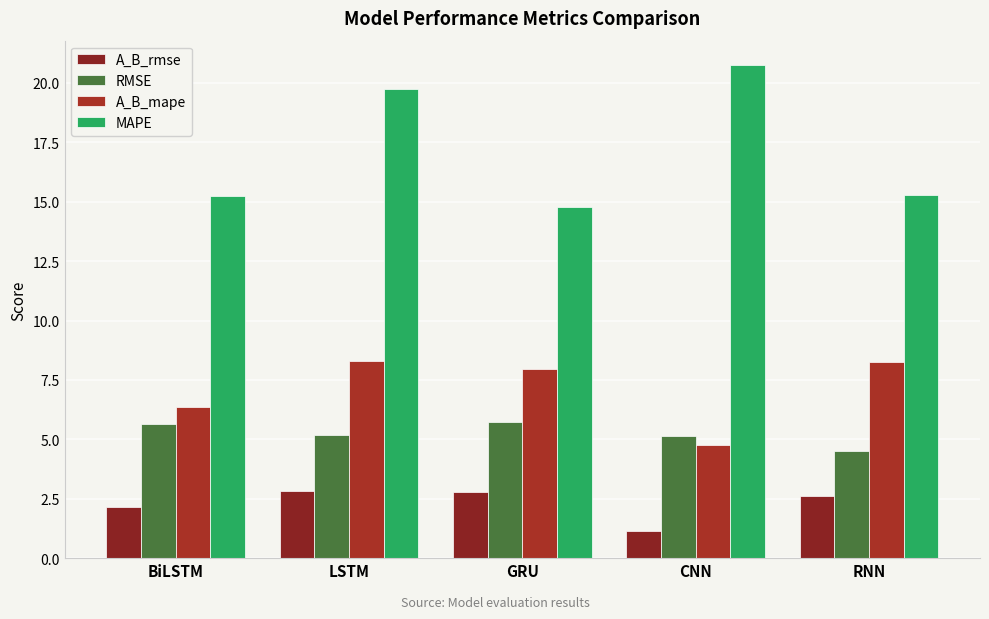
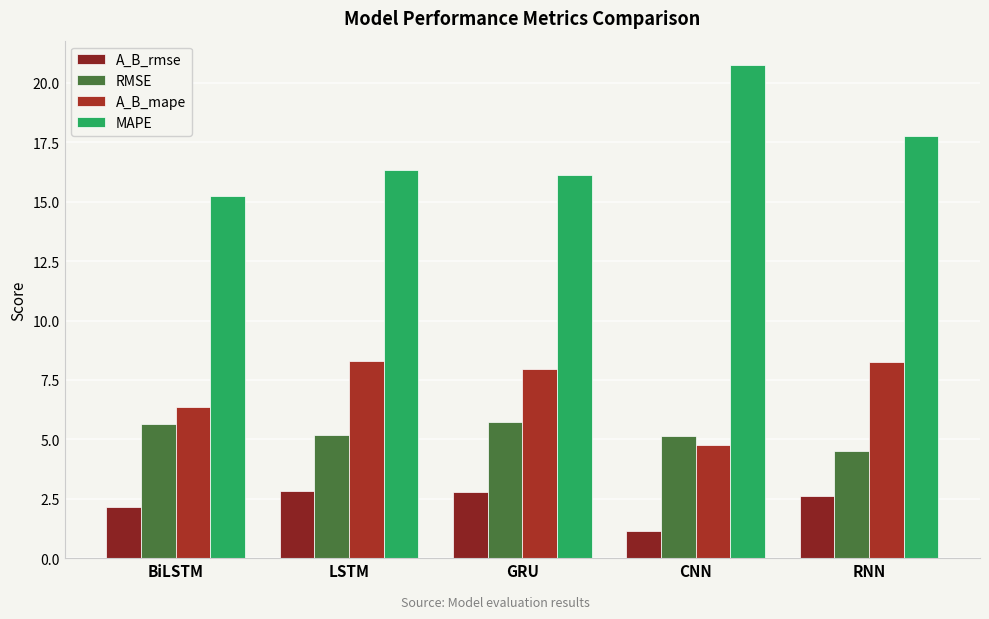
  {
    "RMSE": {
      "BiLSTM": 5.6,
      "LSTM": 5.2,
      "GRU": 5.7,
      "CNN": 5.1,
      "RNN": 4.5
    },
    "MAPE": {
      "BiLSTM": 15.2,
-     "LSTM": 19.8,
-     "GRU": 14.8,
+     "LSTM": 16.3,
+     "GRU": 16.1,
      "CNN": 20.7,
-     "RNN": 15.3
+     "RNN": 17.8
    }
  }
